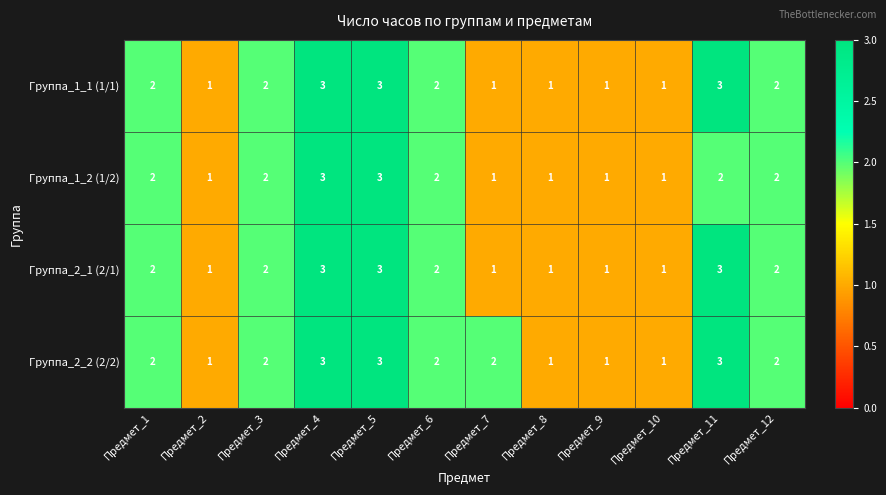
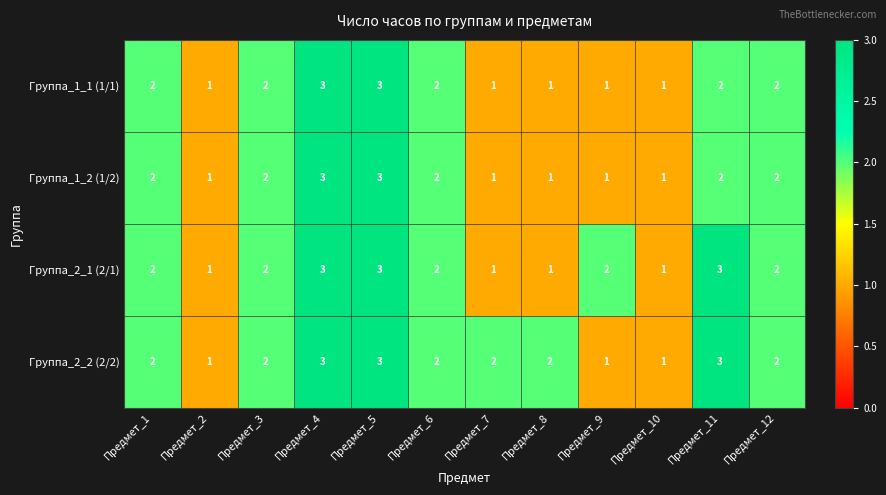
  {
    "Группа_1_1 (1/1)": {
      "Предмет_1": 2,
      "Предмет_2": 1,
      "Предмет_3": 2,
      "Предмет_4": 3,
      "Предмет_5": 3,
      "Предмет_6": 2,
      "Предмет_7": 1,
      "Предмет_8": 1,
      "Предмет_9": 1,
      "Предмет_10": 1,
-     "Предмет_11": 3,
+     "Предмет_11": 2,
      "Предмет_12": 2
    },
    "Группа_1_2 (1/2)": {
      "Предмет_1": 2,
      "Предмет_2": 1,
      "Предмет_3": 2,
      "Предмет_4": 3,
      "Предмет_5": 3,
      "Предмет_6": 2,
      "Предмет_7": 1,
      "Предмет_8": 1,
      "Предмет_9": 1,
      "Предмет_10": 1,
      "Предмет_11": 2,
      "Предмет_12": 2
    },
    "Группа_2_1 (2/1)": {
      "Предмет_1": 2,
      "Предмет_2": 1,
      "Предмет_3": 2,
      "Предмет_4": 3,
      "Предмет_5": 3,
      "Предмет_6": 2,
      "Предмет_7": 1,
      "Предмет_8": 1,
-     "Предмет_9": 1,
+     "Предмет_9": 2,
      "Предмет_10": 1,
      "Предмет_11": 3,
      "Предмет_12": 2
    },
    "Группа_2_2 (2/2)": {
      "Предмет_1": 2,
      "Предмет_2": 1,
      "Предмет_3": 2,
      "Предмет_4": 3,
      "Предмет_5": 3,
      "Предмет_6": 2,
      "Предмет_7": 2,
-     "Предмет_8": 1,
+     "Предмет_8": 2,
      "Предмет_9": 1,
      "Предмет_10": 1,
      "Предмет_11": 3,
      "Предмет_12": 2
    }
  }
